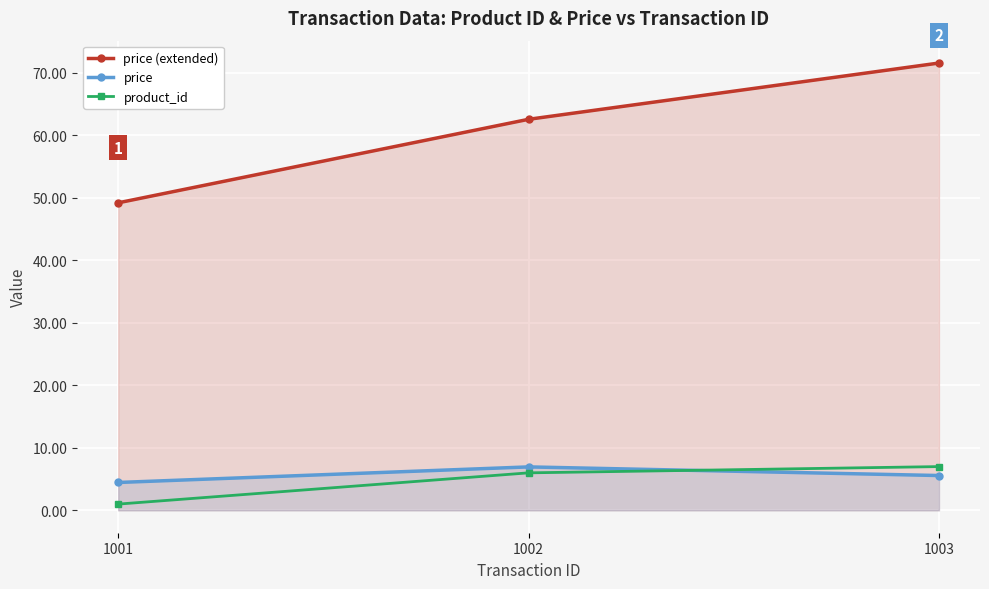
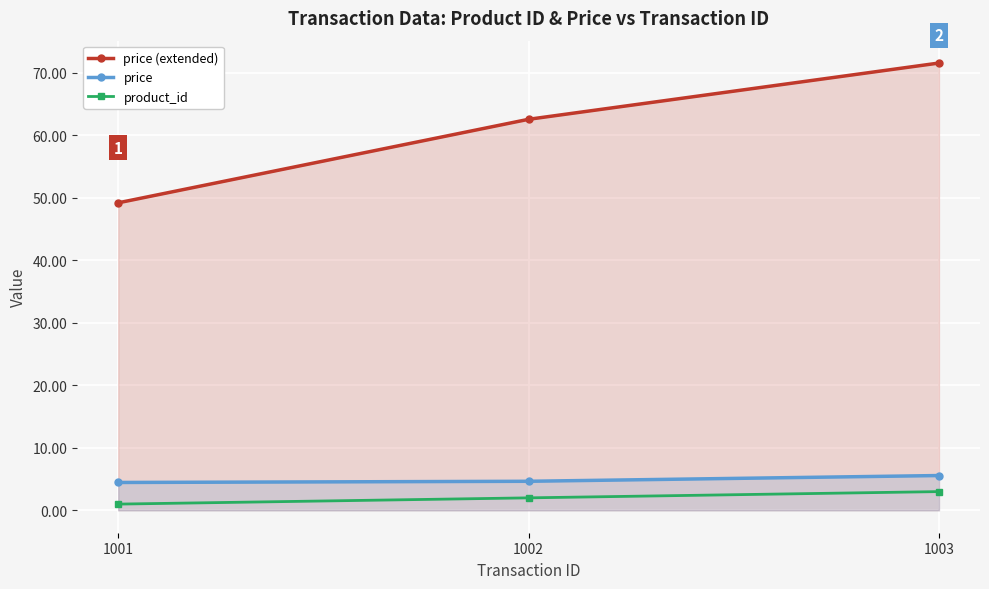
  {
    "price (extended)": {
      "1001": 49,
      "1002": 63
    },
    "price": {
      "1001": 4,
-     "1002": 7,
+     "1002": 5,
      "1003": 6
    },
    "product_id": {
      "1001": 1,
-     "1002": 6,
-     "1003": 7
+     "1002": 2,
+     "1003": 3
    }
  }
